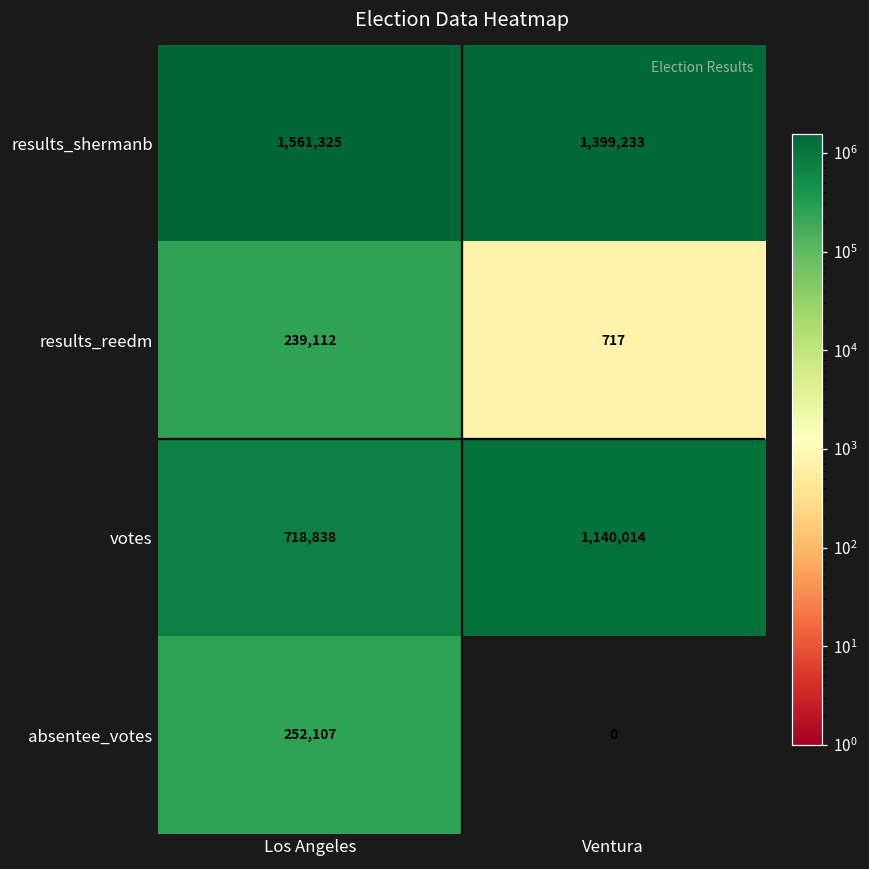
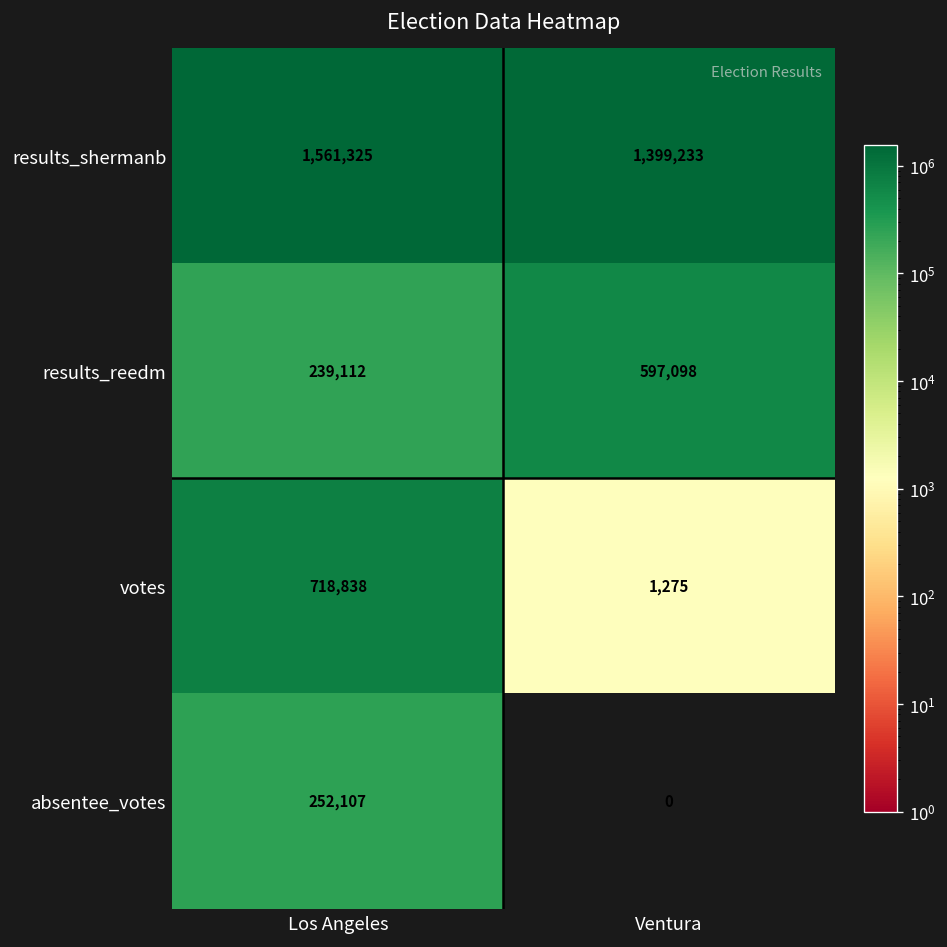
  {
    "results_shermanb": {
      "Los Angeles": "1,561,325"
    },
    "results_reedm": {
      "Los Angeles": "239,112",
-     "Ventura": "717"
+     "Ventura": "597,098"
    },
    "votes": {
      "Los Angeles": "718,838",
-     "Ventura": "1,140,014"
+     "Ventura": "1,275"
    },
    "absentee_votes": {
      "Los Angeles": "252,107"
    }
  }
